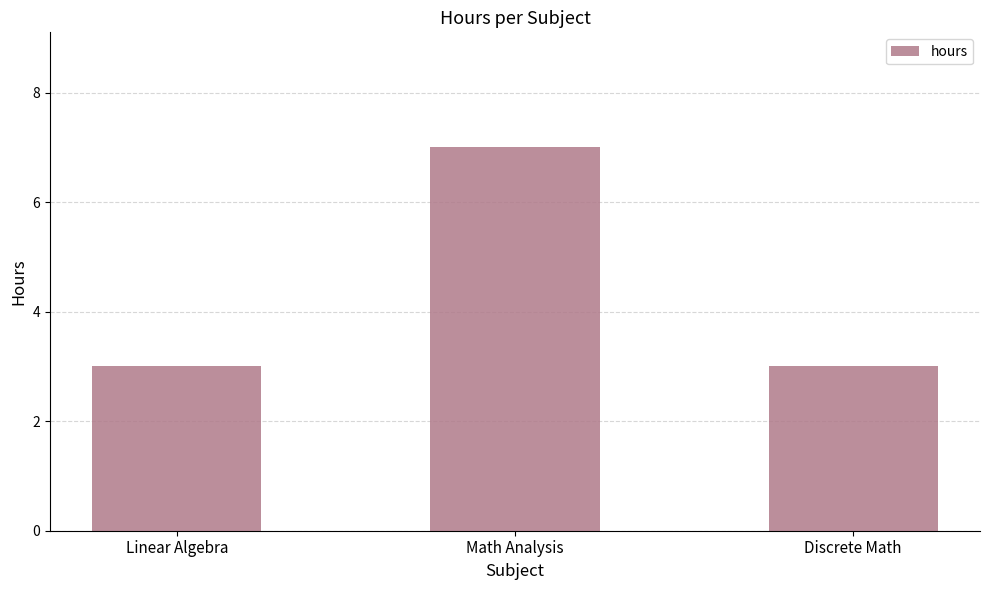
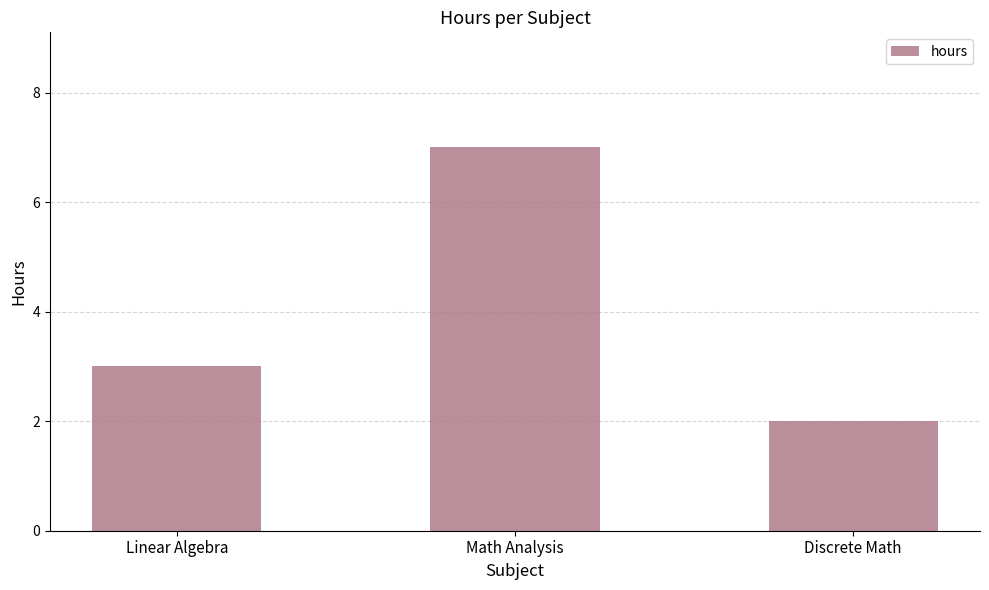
  {
    "Linear Algebra": 3,
    "Math Analysis": 7,
-   "Discrete Math": 3
+   "Discrete Math": 2
  }
